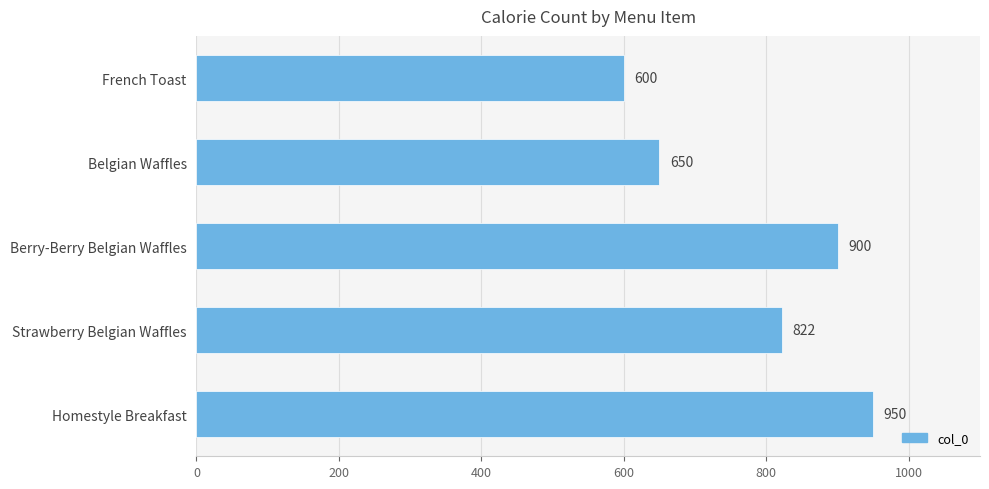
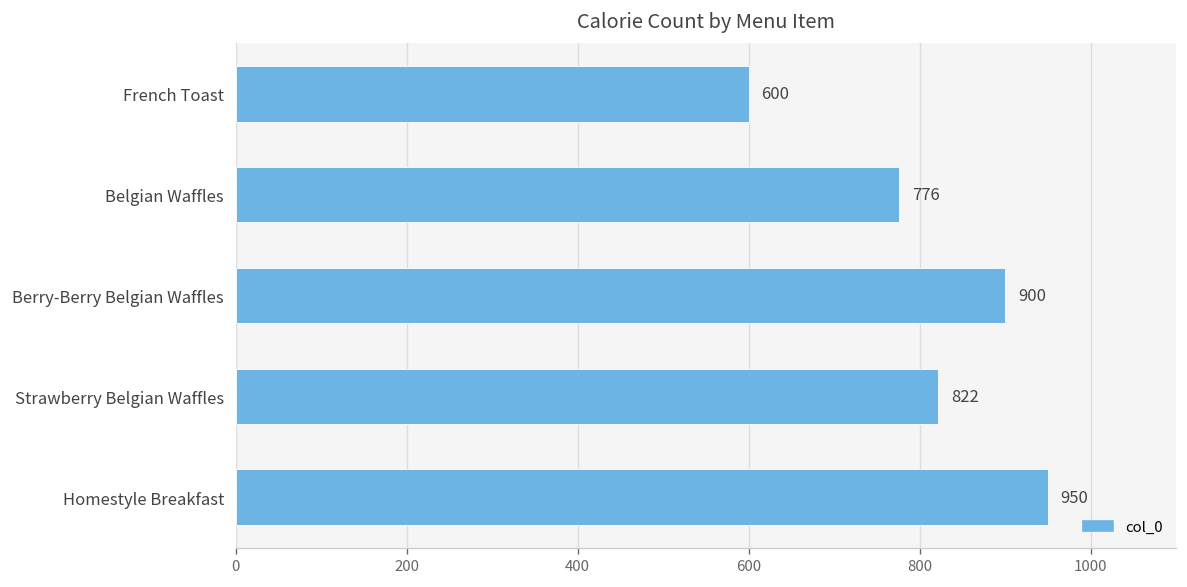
  {
    "French Toast": 600,
-   "Belgian Waffles": 650,
+   "Belgian Waffles": 776,
    "Berry-Berry Belgian Waffles": 900,
    "Strawberry Belgian Waffles": 822,
    "Homestyle Breakfast": 950
  }
